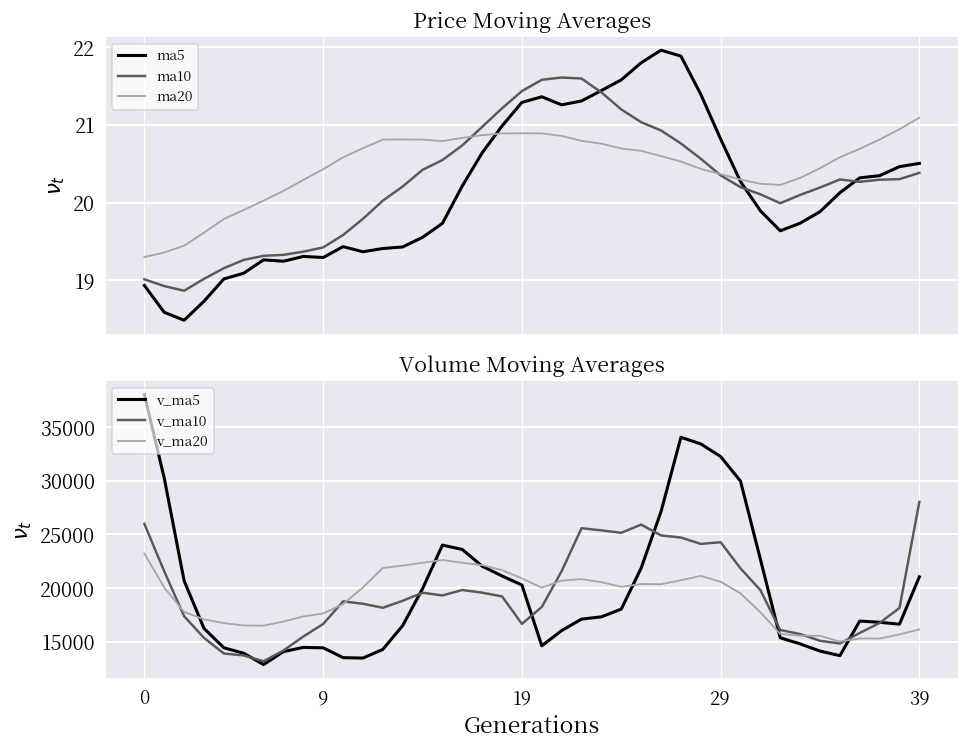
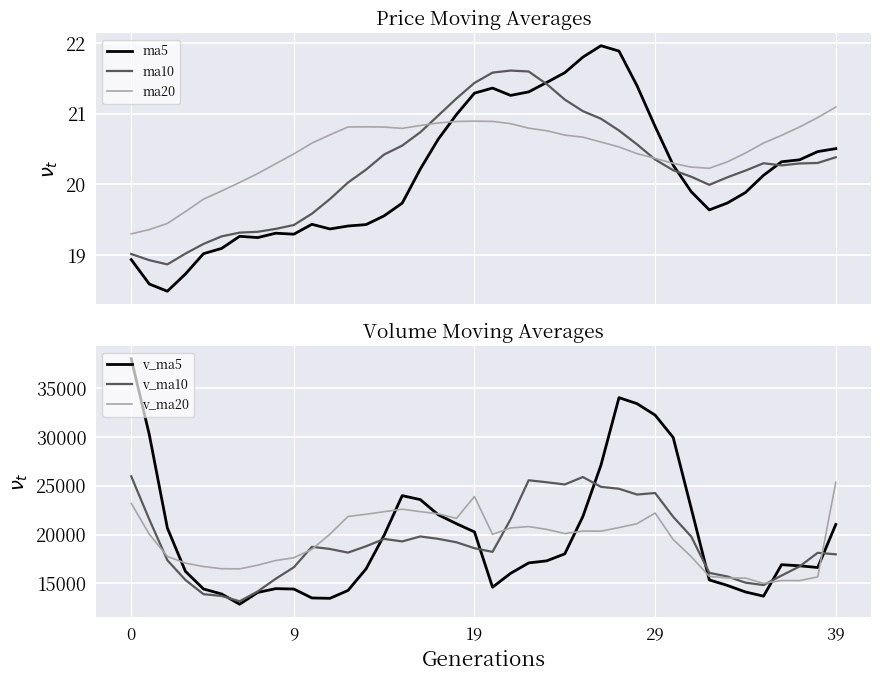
  {
    "Volume Moving Averages": {
      "v_ma5": {
        "9": 14000,
        "19": 20000,
        "29": 32000,
        "39": 21000
      },
      "v_ma10": {
        "0": 26000,
        "9": 17000,
-       "19": 17000,
+       "19": 19000,
        "29": 24000,
-       "39": 28000
+       "39": 18000
      },
      "v_ma20": {
        "0": 23000,
        "9": 18000,
-       "19": 21000,
-       "29": 21000,
-       "39": 16000
+       "19": 24000,
+       "29": 22000,
+       "39": 25000
      }
    }
  }
